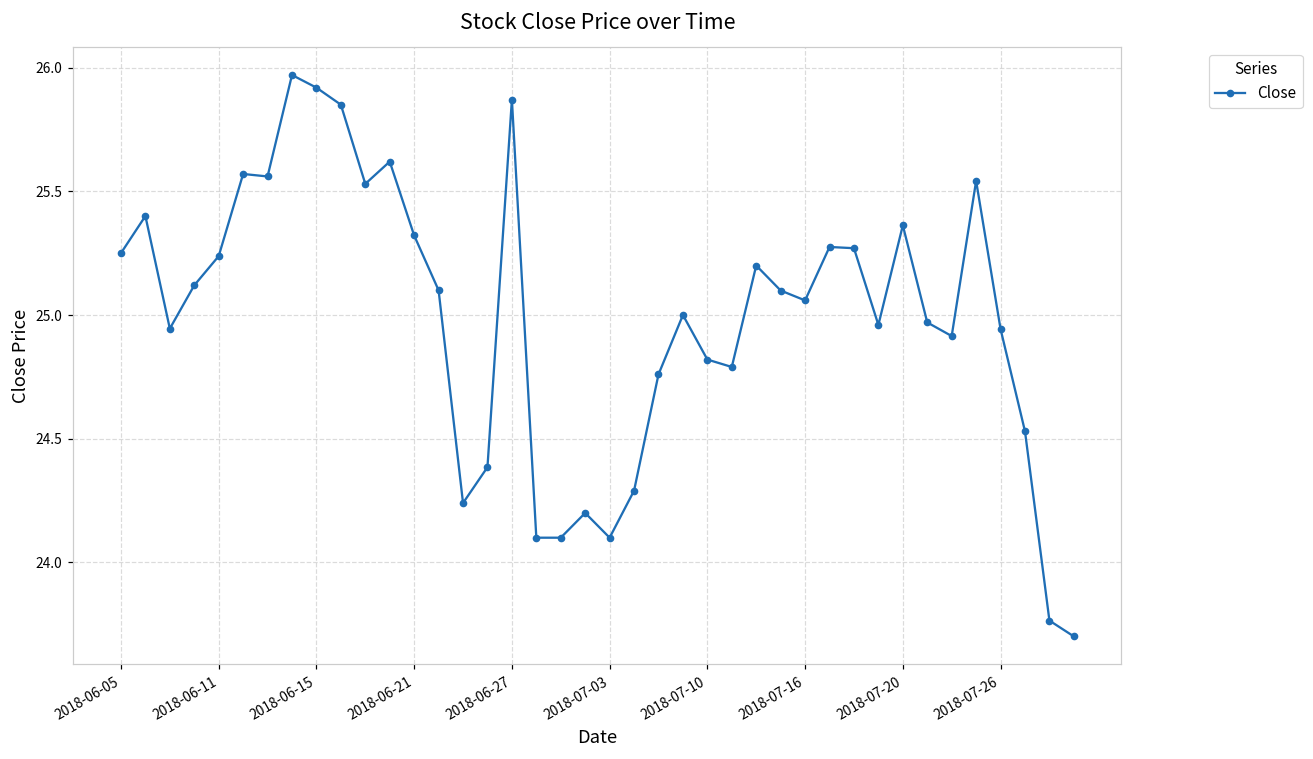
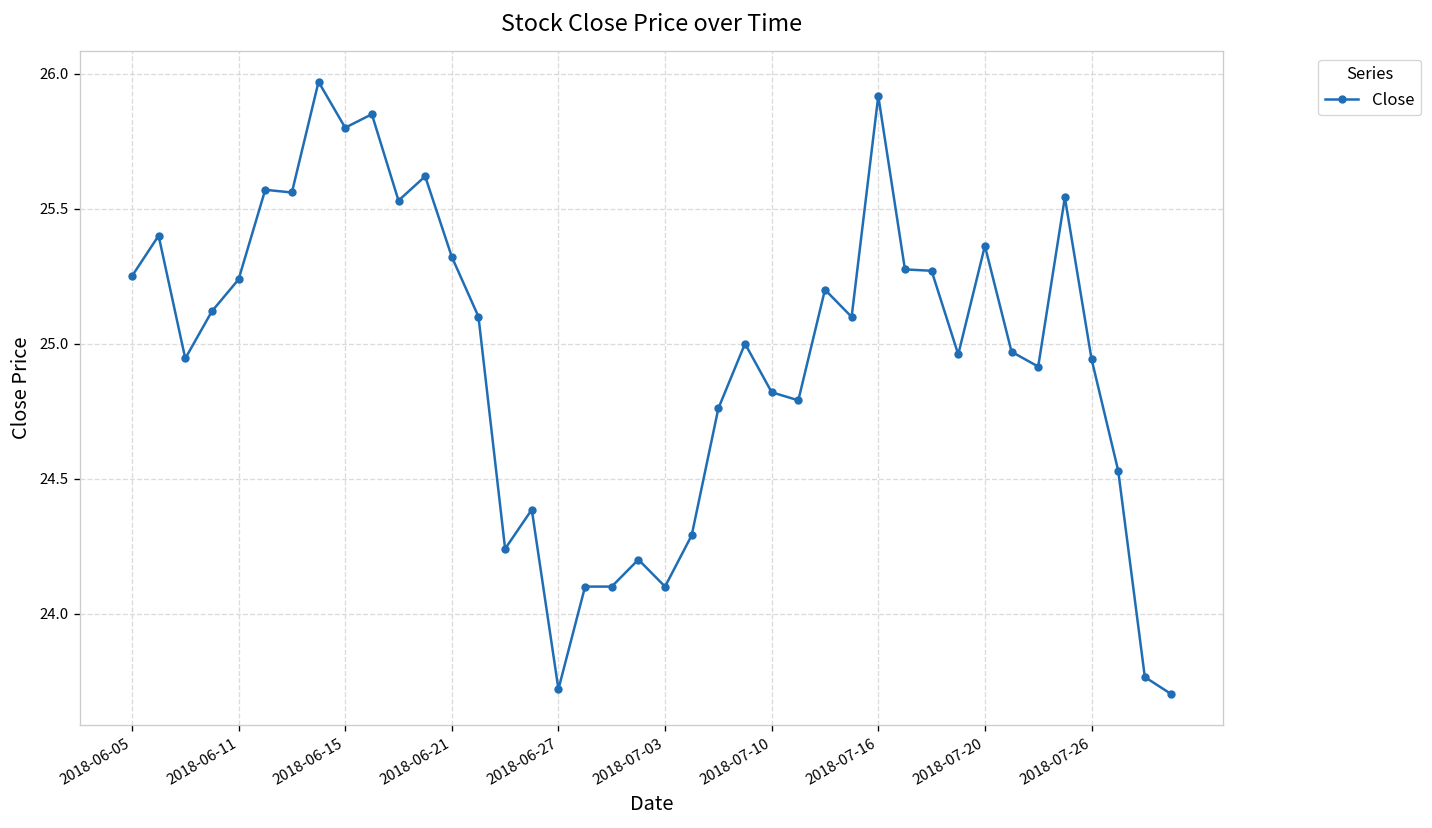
  {
    "2018-06-05": 25.25,
    "2018-06-11": 25.24,
-   "2018-06-15": 25.92,
+   "2018-06-15": 25.80,
    "2018-06-21": 25.32,
-   "2018-06-27": 25.87,
+   "2018-06-27": 23.72,
    "2018-07-03": 24.10,
    "2018-07-10": 24.82,
-   "2018-07-16": 25.06,
+   "2018-07-16": 25.92,
    "2018-07-20": 25.36,
    "2018-07-26": 24.94
  }
